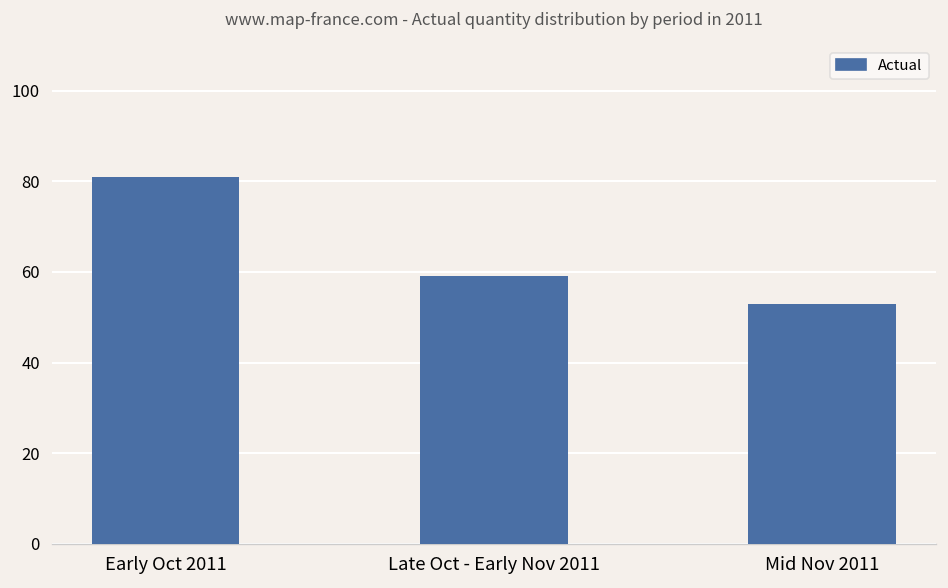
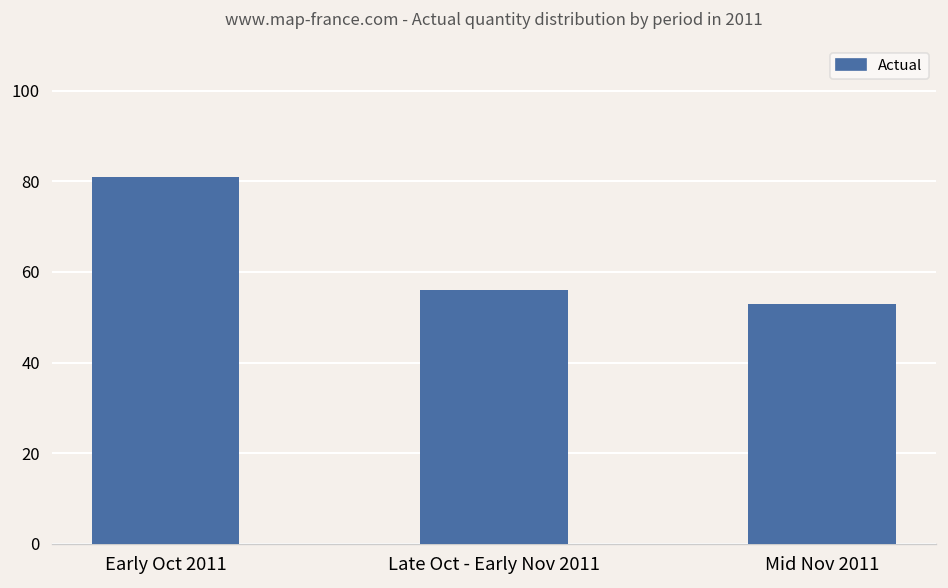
  {
    "Early Oct 2011": 81,
-   "Late Oct - Early Nov 2011": 59,
+   "Late Oct - Early Nov 2011": 56,
    "Mid Nov 2011": 53
  }
